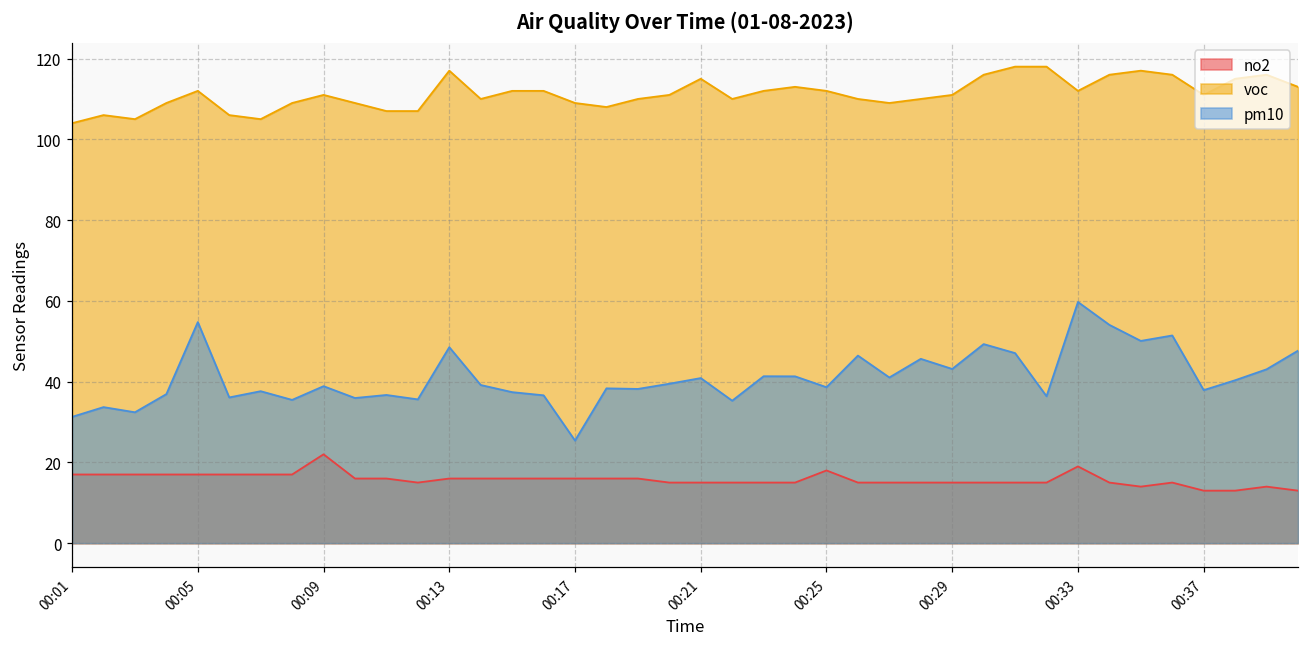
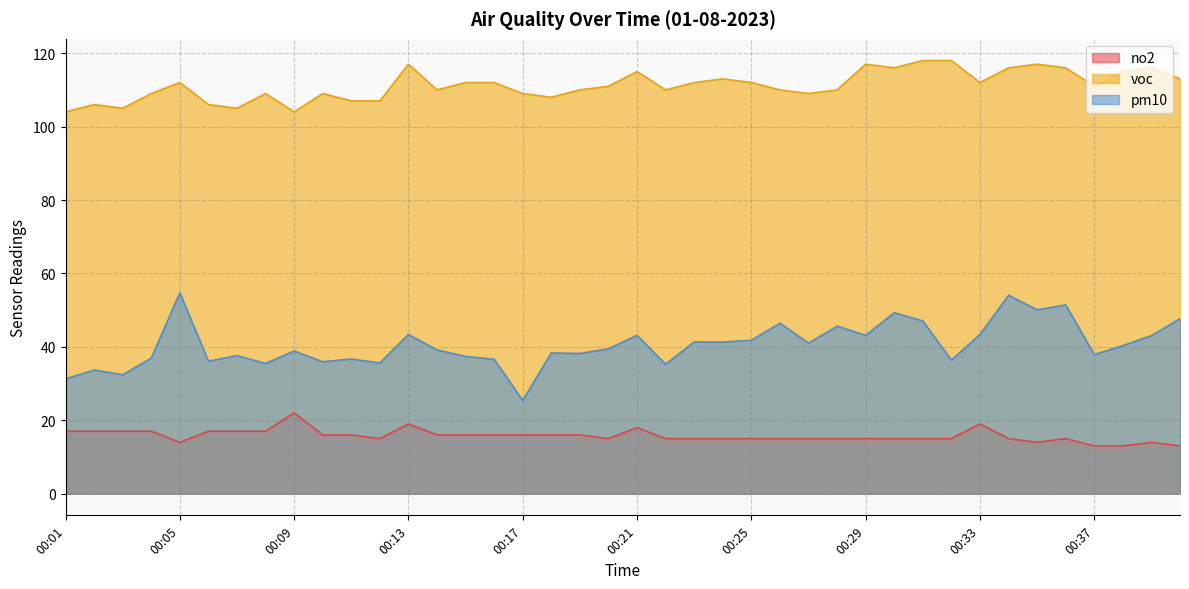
  {
    "no2": {
      "00:01": 17,
-     "00:05": 17,
+     "00:05": 14,
      "00:09": 22,
-     "00:13": 16,
+     "00:13": 19,
      "00:17": 16,
-     "00:21": 15,
-     "00:25": 18,
+     "00:21": 18,
+     "00:25": 15,
      "00:29": 15,
      "00:33": 19,
      "00:37": 13
    },
    "voc": {
      "00:01": 104,
      "00:05": 112,
-     "00:09": 111,
+     "00:09": 104,
      "00:13": 117,
      "00:17": 109,
      "00:21": 115,
      "00:25": 112,
-     "00:29": 111,
+     "00:29": 117,
      "00:33": 112
    },
    "pm10": {
      "00:01": 31,
      "00:05": 55,
      "00:09": 39,
-     "00:13": 49,
+     "00:13": 43,
      "00:17": 25,
-     "00:21": 41,
-     "00:25": 39,
+     "00:21": 43,
+     "00:25": 42,
      "00:29": 43,
-     "00:33": 60,
+     "00:33": 43,
      "00:37": 38
    }
  }
